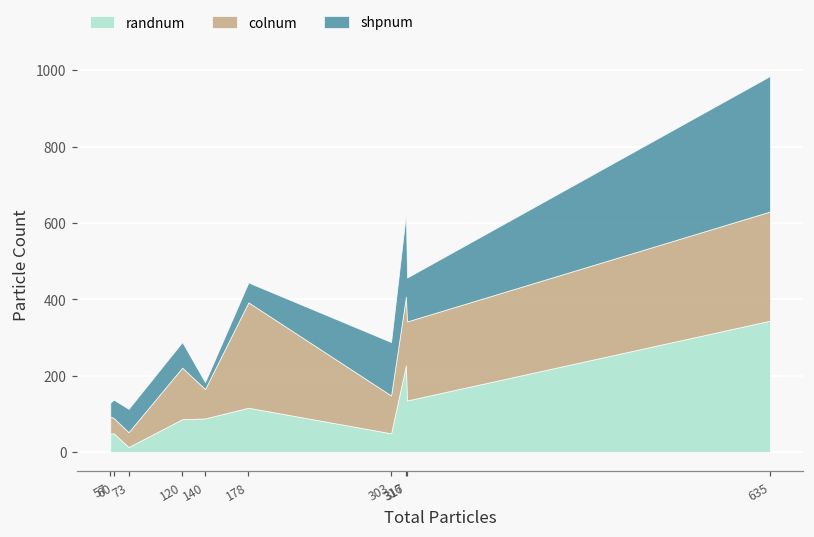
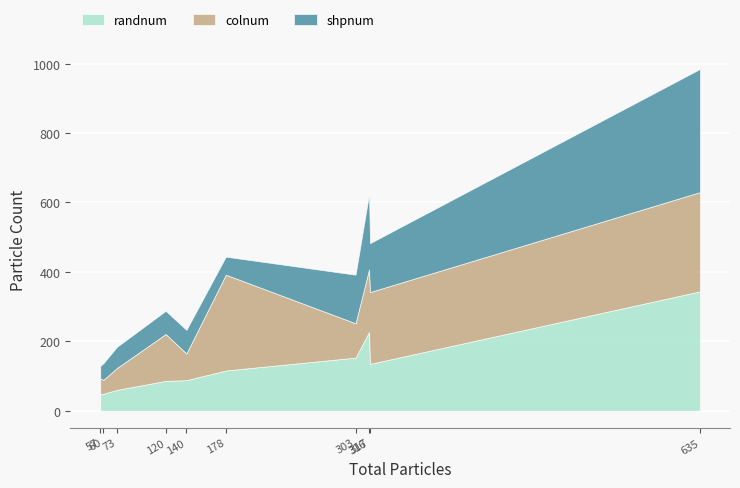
  {
    "randnum": {
      "57": 50,
      "60": 50,
-     "73": 10,
+     "73": 60,
      "120": 90,
      "140": 90,
      "178": 120,
-     "303": 50,
+     "303": 150,
      "316": 230,
      "317": 140,
      "635": 340
    },
    "colnum": {
      "57": 50,
      "60": 40,
-     "73": 40,
+     "73": 60,
      "120": 140,
      "140": 80,
      "178": 280,
      "303": 100,
      "316": 180,
      "317": 210,
      "635": 290
    },
    "shpnum": {
      "57": 40,
      "60": 50,
      "73": 60,
      "120": 70,
-     "140": 20,
+     "140": 70,
      "178": 50,
      "303": 140,
      "316": 220,
-     "317": 120,
+     "317": 140,
      "635": 360
    }
  }
